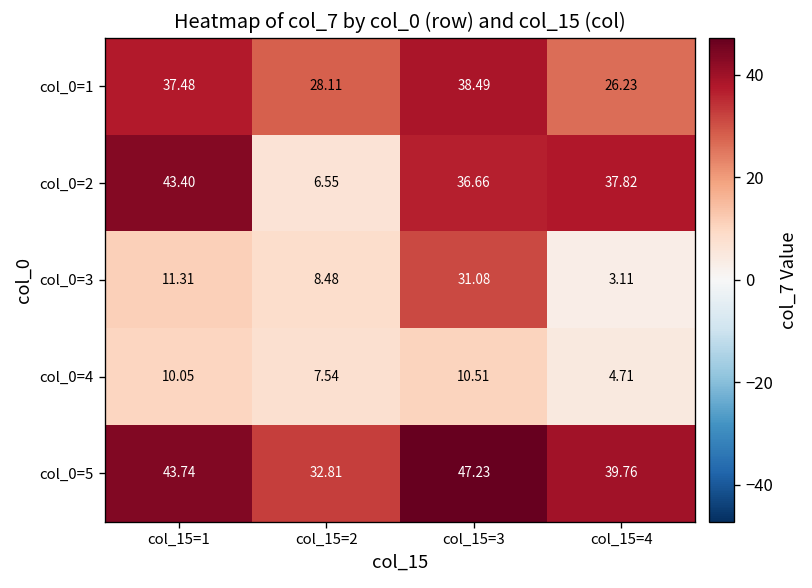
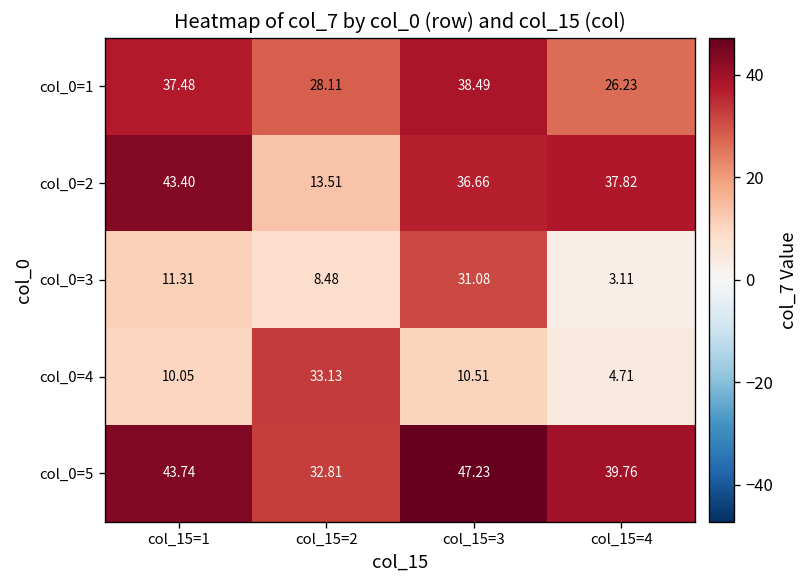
  {
    "col_0=1": {
      "col_15=1": 37.48,
      "col_15=2": 28.11,
      "col_15=3": 38.49,
      "col_15=4": 26.23
    },
    "col_0=2": {
      "col_15=1": 43.40,
-     "col_15=2": 6.55,
+     "col_15=2": 13.51,
      "col_15=3": 36.66,
      "col_15=4": 37.82
    },
    "col_0=3": {
      "col_15=1": 11.31,
      "col_15=2": 8.48,
      "col_15=3": 31.08,
      "col_15=4": 3.11
    },
    "col_0=4": {
      "col_15=1": 10.05,
-     "col_15=2": 7.54,
+     "col_15=2": 33.13,
      "col_15=3": 10.51,
      "col_15=4": 4.71
    },
    "col_0=5": {
      "col_15=1": 43.74,
      "col_15=2": 32.81,
      "col_15=3": 47.23,
      "col_15=4": 39.76
    }
  }
